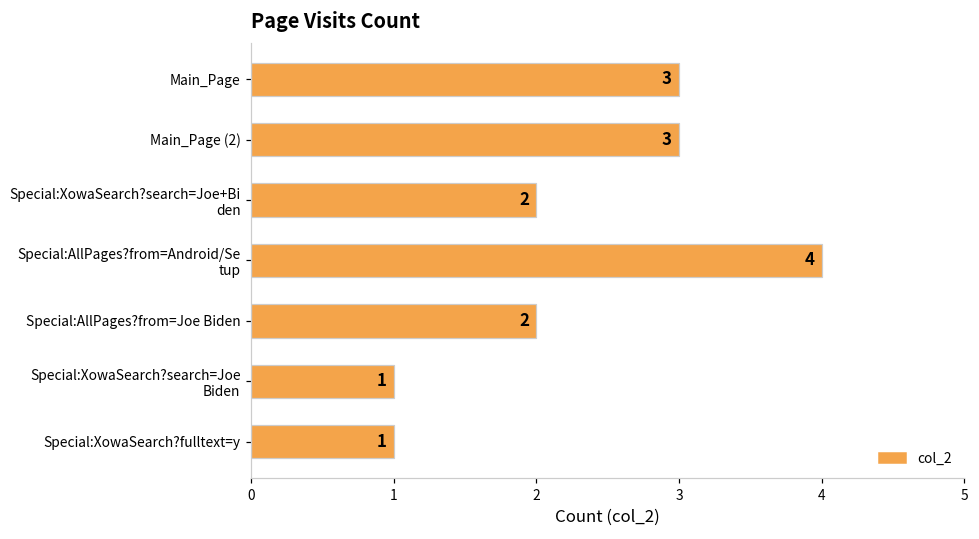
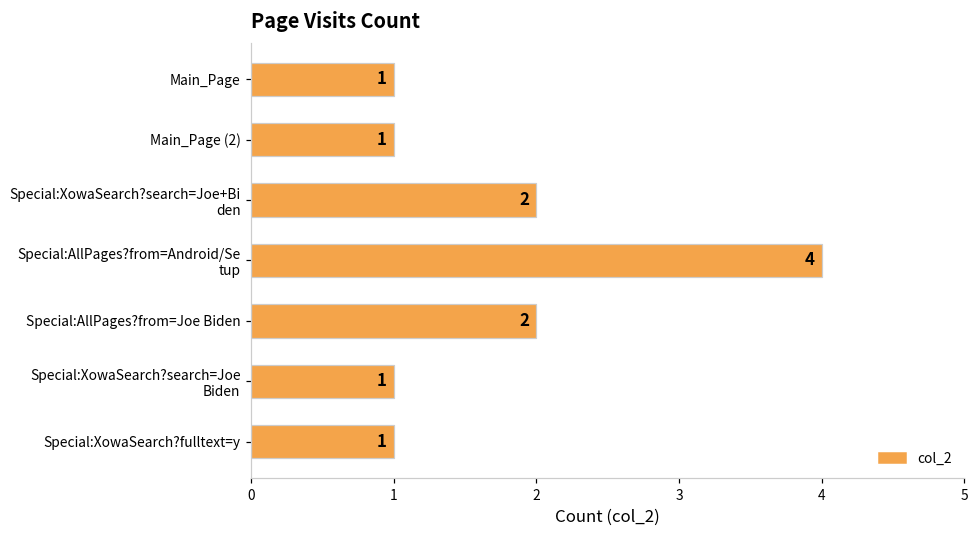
  {
-   "Main_Page": 3,
-   "Main_Page (2)": 3,
+   "Main_Page": 1,
+   "Main_Page (2)": 1,
    "Special:XowaSearch?search=Joe+Bi den": 2,
    "Special:AllPages?from=Android/Se tup": 4,
    "Special:AllPages?from=Joe Biden": 2,
    "Special:XowaSearch?search=Joe Biden": 1,
    "Special:XowaSearch?fulltext=y": 1
  }
